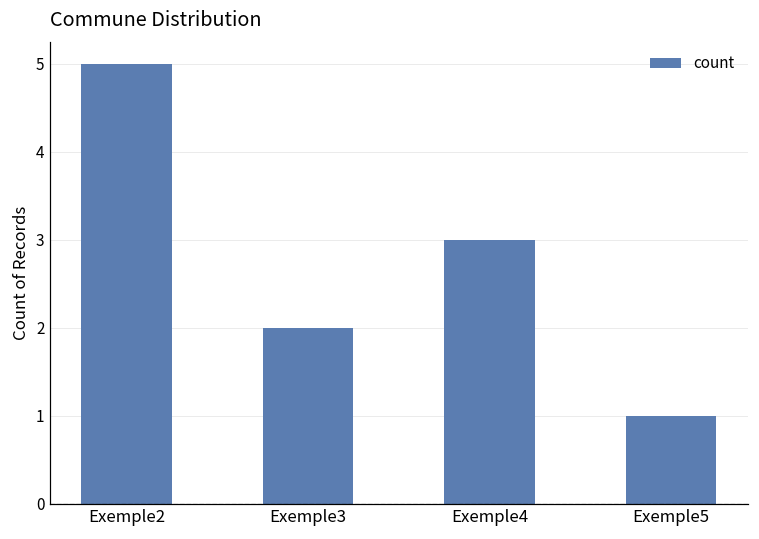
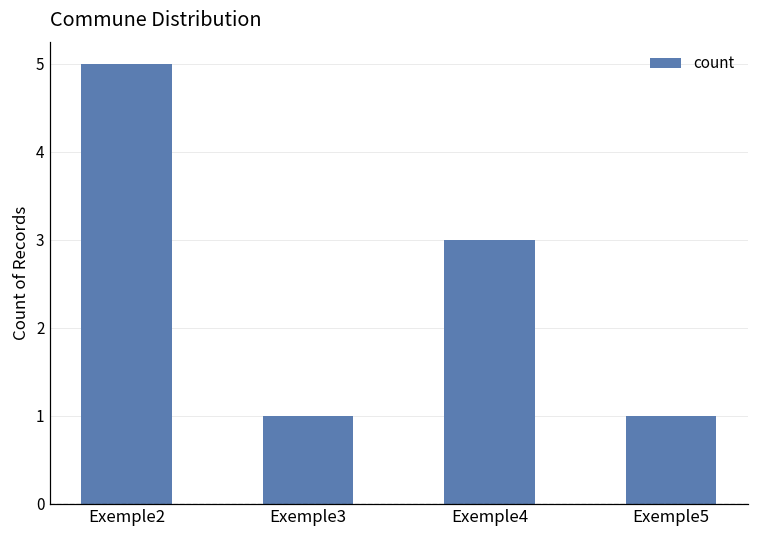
  {
    "Exemple2": 5,
-   "Exemple3": 2,
+   "Exemple3": 1,
    "Exemple4": 3,
    "Exemple5": 1
  }
